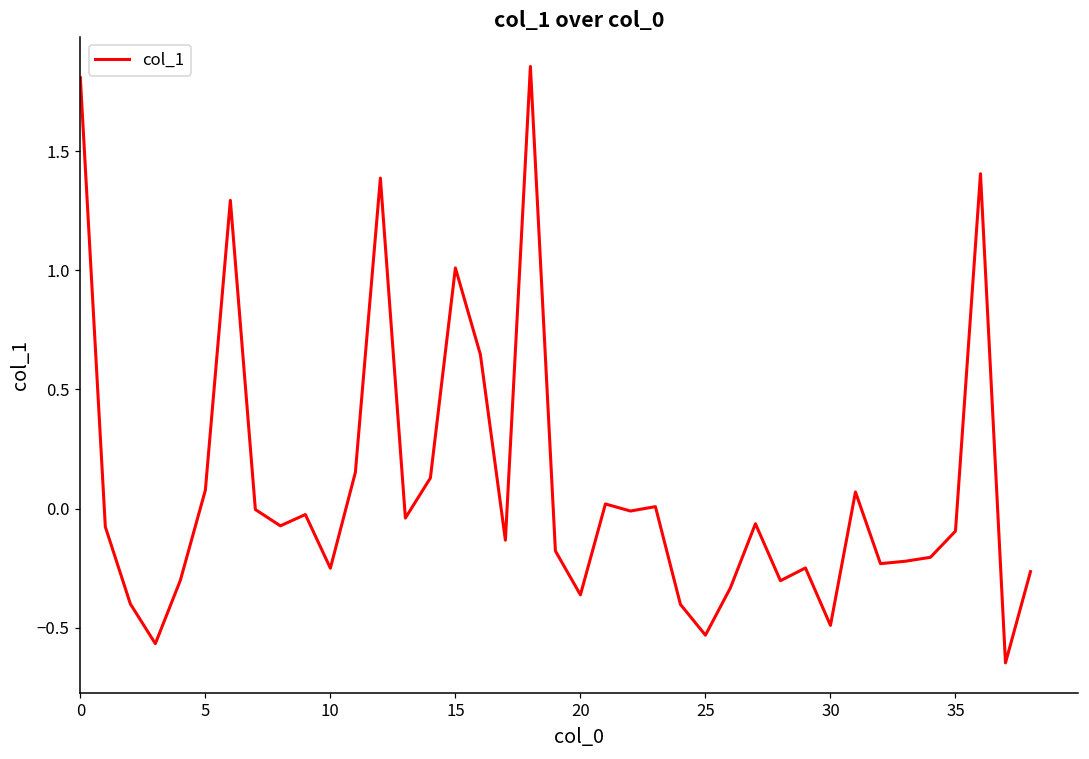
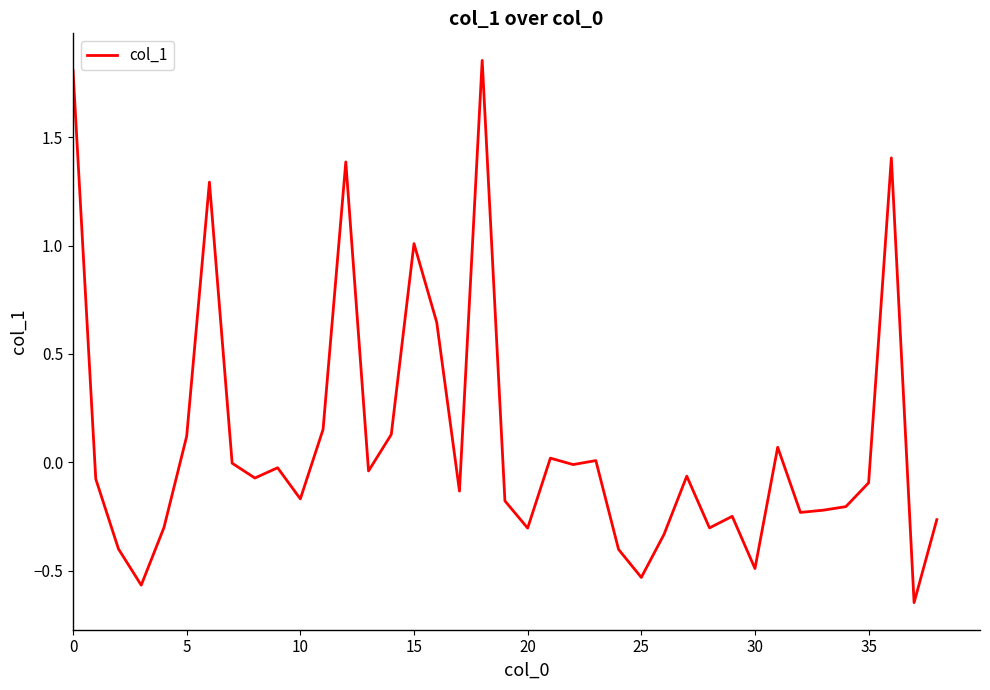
  {
    "0": 1.81,
-   "5": 0.08,
-   "10": -0.25,
+   "5": 0.12,
+   "10": -0.17,
    "15": 1.01,
-   "20": -0.36,
+   "20": -0.30,
    "25": -0.53,
    "30": -0.49,
    "35": -0.09
  }
